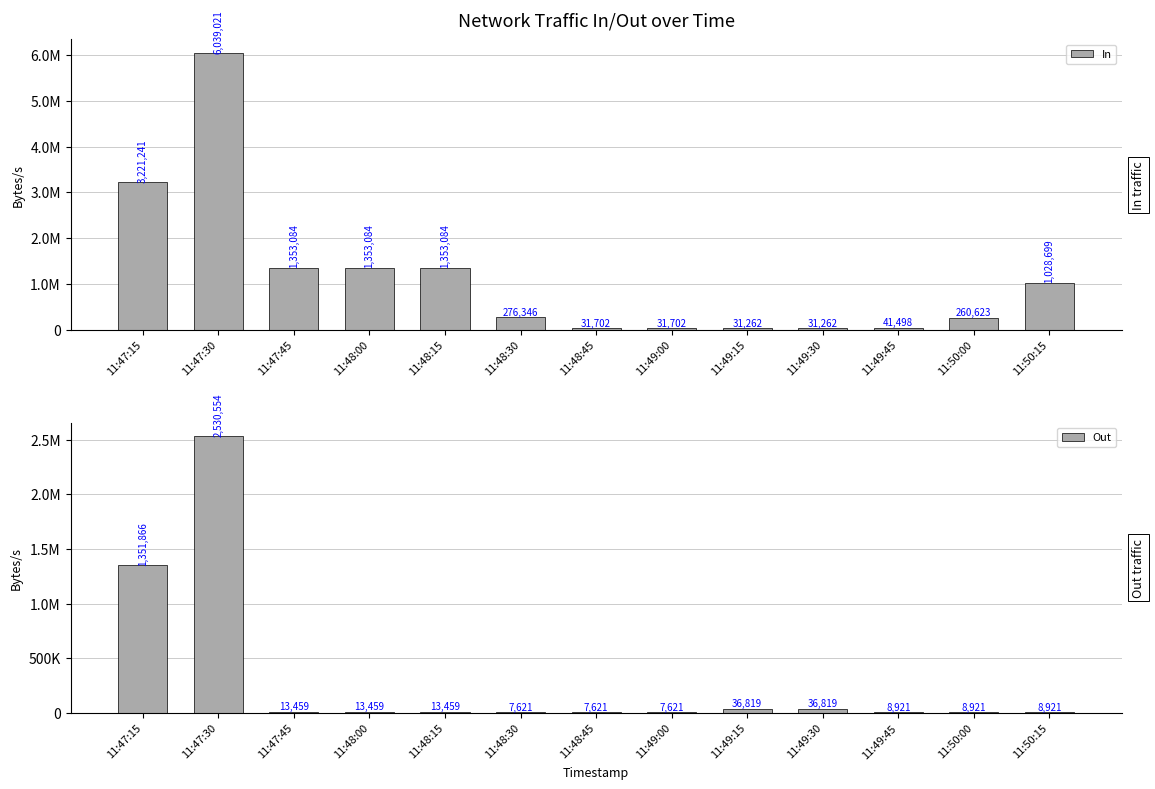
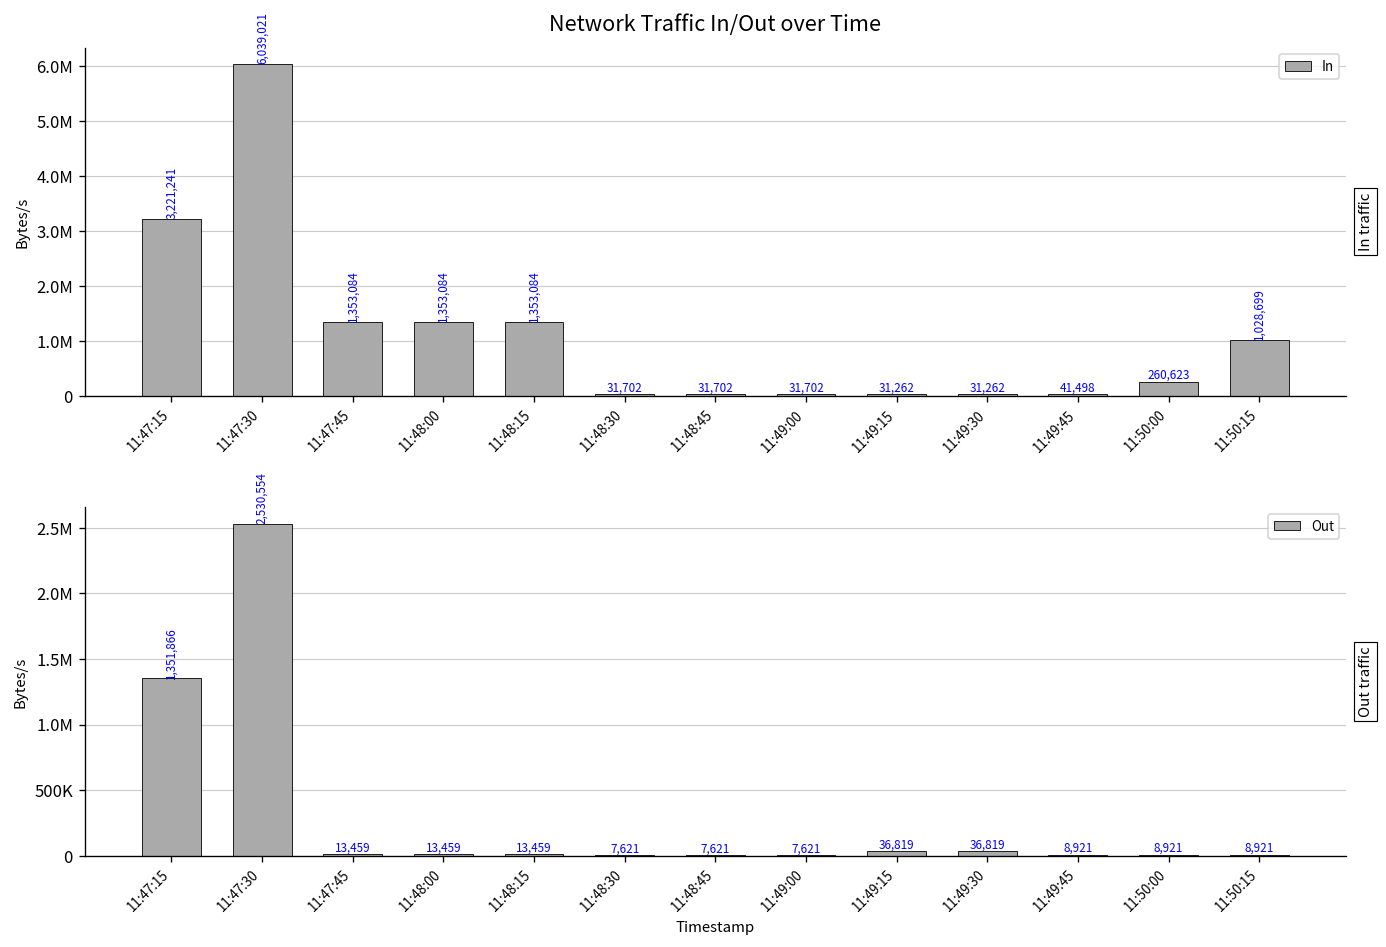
  {
    "Network Traffic In/Out over Time": {
      "11:47:15": "3,221,241",
      "11:47:30": "6,039,021",
      "11:47:45": "1,353,084",
      "11:48:00": "1,353,084",
      "11:48:15": "1,353,084",
-     "11:48:30": "276,346",
+     "11:48:30": "31,702",
      "11:48:45": "31,702",
      "11:49:00": "31,702",
      "11:49:15": "31,262",
      "11:49:30": "31,262",
      "11:49:45": "41,498",
      "11:50:00": "260,623",
      "11:50:15": "1,028,699"
    }
  }
